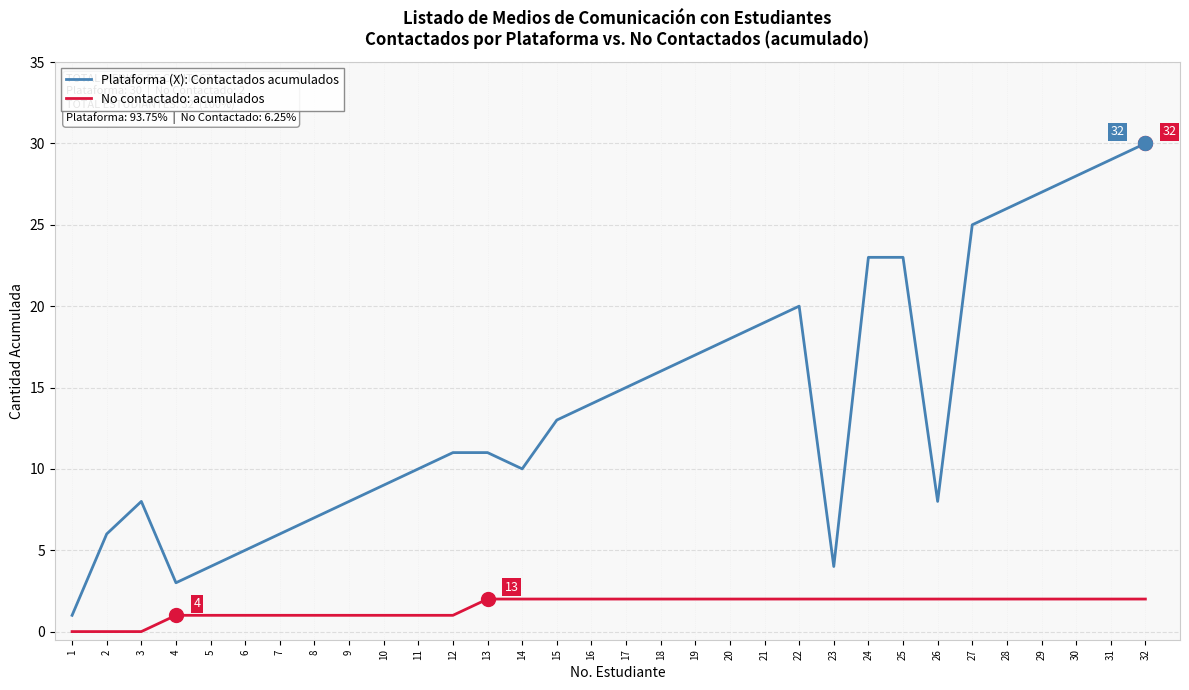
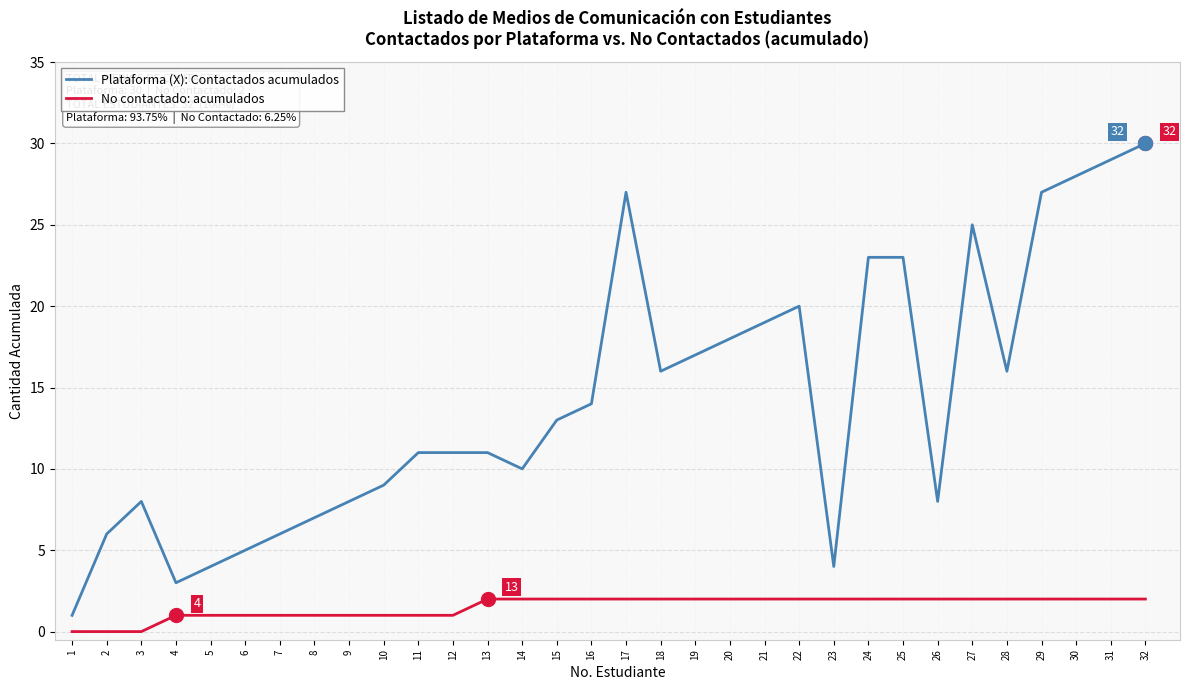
  {
    "Plataforma (X): Contactados acumulados": {
      "1": 1,
      "2": 6,
      "3": 8,
      "4": 3,
      "6": 5,
      "7": 6,
      "8": 7,
      "9": 8,
      "10": 9,
-     "11": 10,
+     "11": 11,
      "12": 11,
      "13": 11,
      "14": 10,
      "15": 13,
      "16": 14,
-     "17": 15,
+     "17": 27,
      "18": 16,
      "19": 17,
      "20": 18,
      "21": 19,
      "22": 20,
      "23": 4,
      "24": 23,
      "25": 23,
      "26": 8,
      "27": 25,
-     "28": 26,
+     "28": 16,
      "29": 27,
      "30": 28
    }
  }
